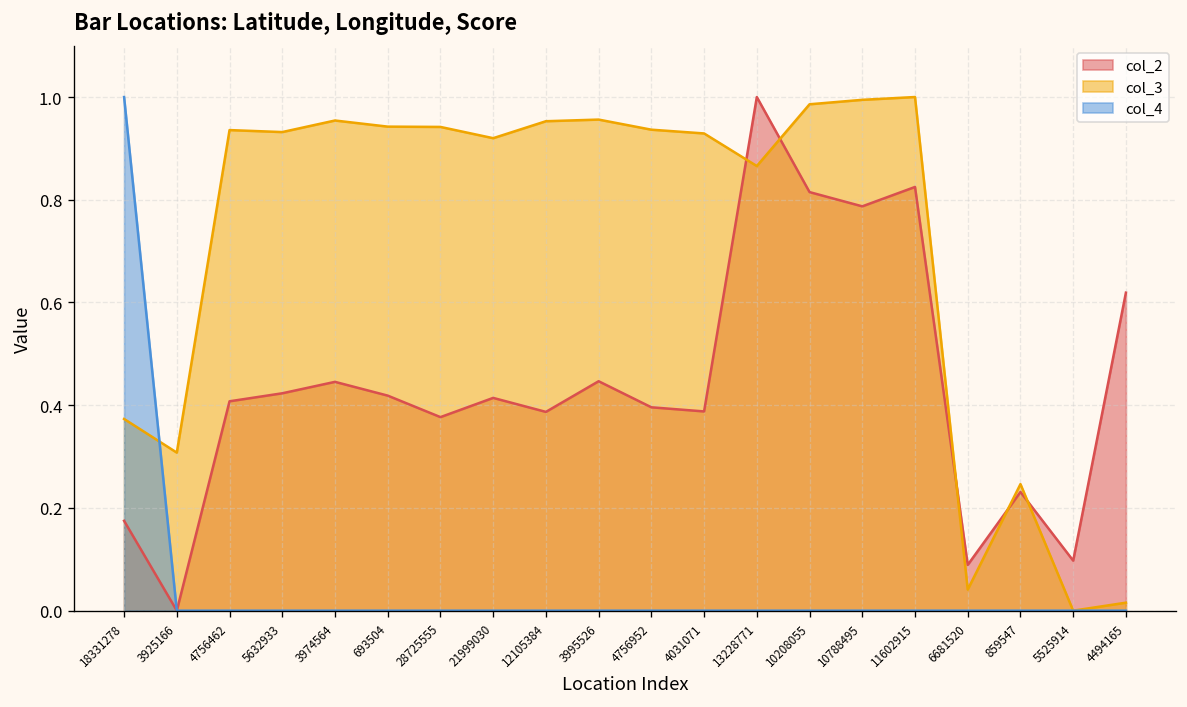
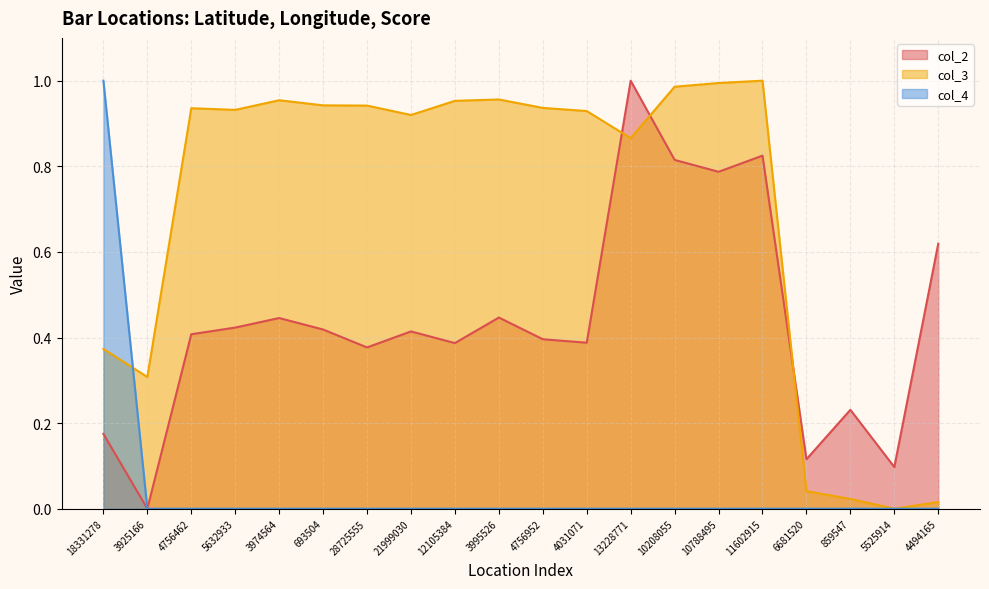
  {
    "col_2": {
      "18331278": 0.17,
      "4756462": 0.41,
      "5632933": 0.42,
      "3974564": 0.45,
      "693504": 0.42,
      "28725555": 0.38,
      "21999030": 0.41,
      "12105384": 0.39,
      "3995526": 0.45,
      "4756952": 0.40,
      "4031071": 0.39,
      "13228771": 1.00,
      "10208055": 0.81,
      "10788495": 0.79,
      "11602915": 0.82,
-     "6681520": 0.09,
+     "6681520": 0.12,
      "859547": 0.23,
      "5525914": 0.10,
      "4494165": 0.62
    },
    "col_3": {
      "18331278": 0.37,
      "3925166": 0.31,
      "4756462": 0.94,
      "5632933": 0.93,
      "3974564": 0.95,
      "693504": 0.94,
      "28725555": 0.94,
      "21999030": 0.92,
      "12105384": 0.95,
      "3995526": 0.96,
      "4756952": 0.94,
      "4031071": 0.93,
      "13228771": 0.87,
      "10208055": 0.99,
      "10788495": 0.99,
      "11602915": 1.00,
      "6681520": 0.04,
-     "859547": 0.25,
+     "859547": 0.02,
      "4494165": 0.02
    },
    "col_4": {
      "18331278": 1.00,
      "4756462": 0.00,
      "5632933": 0.00,
      "3974564": 0.00,
      "693504": 0.00,
      "28725555": 0.00,
      "21999030": 0.00,
      "12105384": 0.00,
      "3995526": 0.00,
      "4756952": 0.00,
      "4031071": 0.00,
      "13228771": 0.00,
      "10208055": 0.00,
      "10788495": 0.00,
      "11602915": 0.00,
      "6681520": 0.00,
      "859547": 0.00,
      "4494165": 0.00
    }
  }
